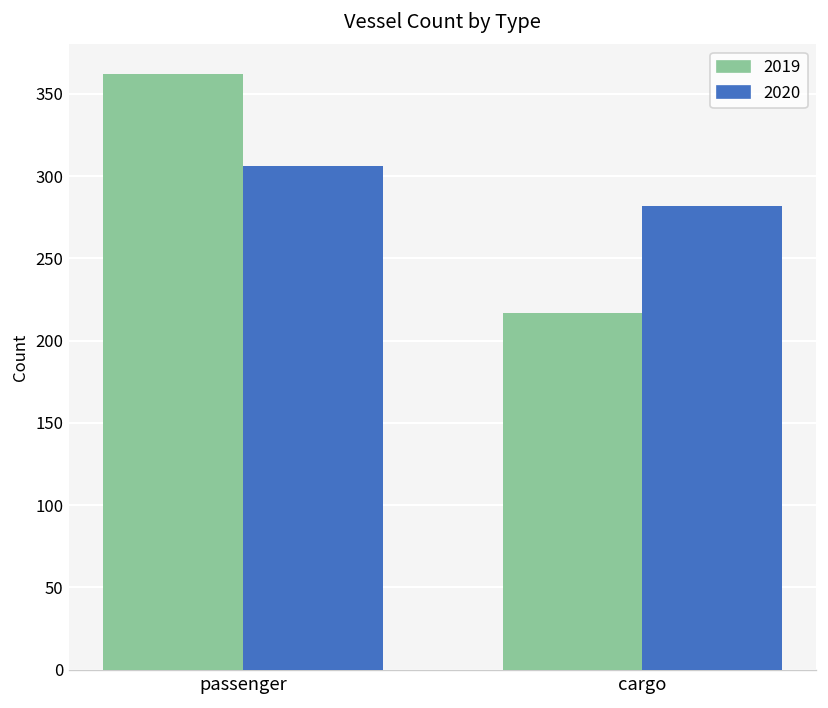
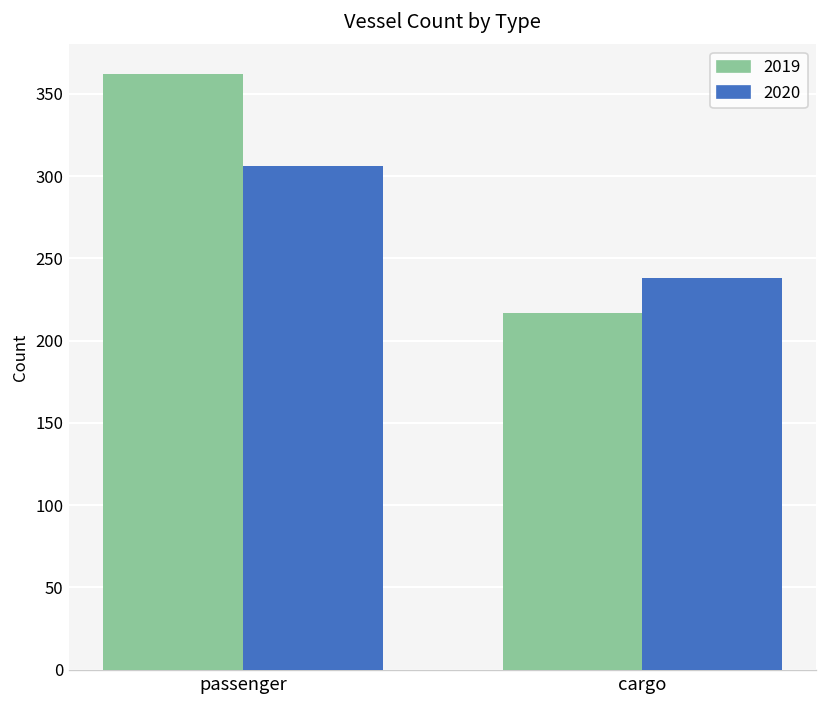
  {
    "2019": {
      "passenger": 362,
      "cargo": 217
    },
    "2020": {
      "passenger": 306,
-     "cargo": 282
+     "cargo": 238
    }
  }
